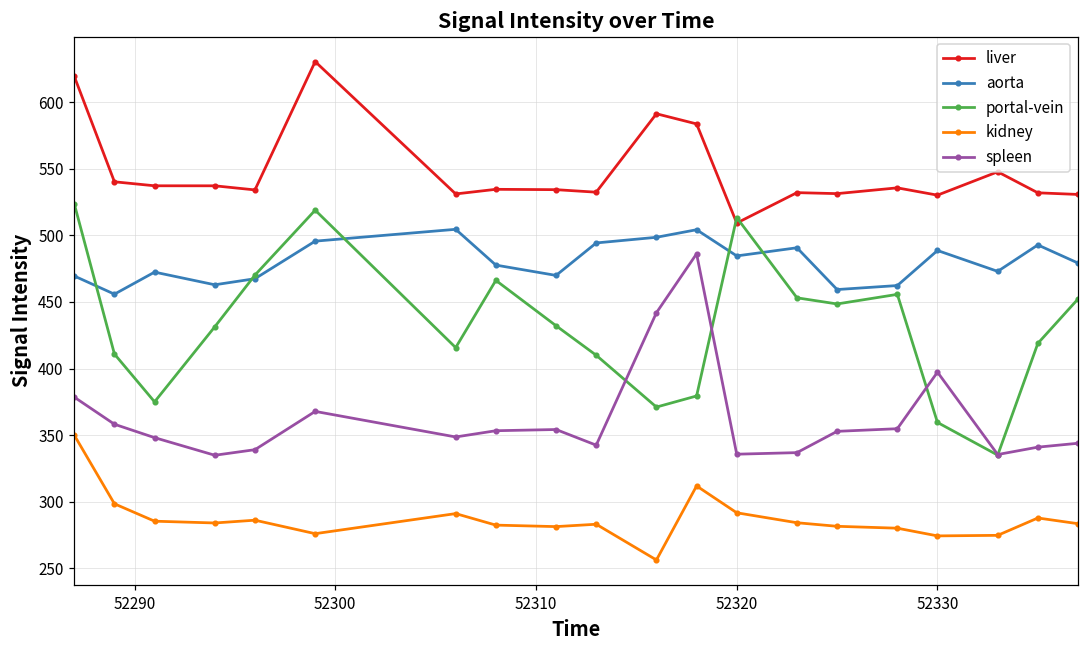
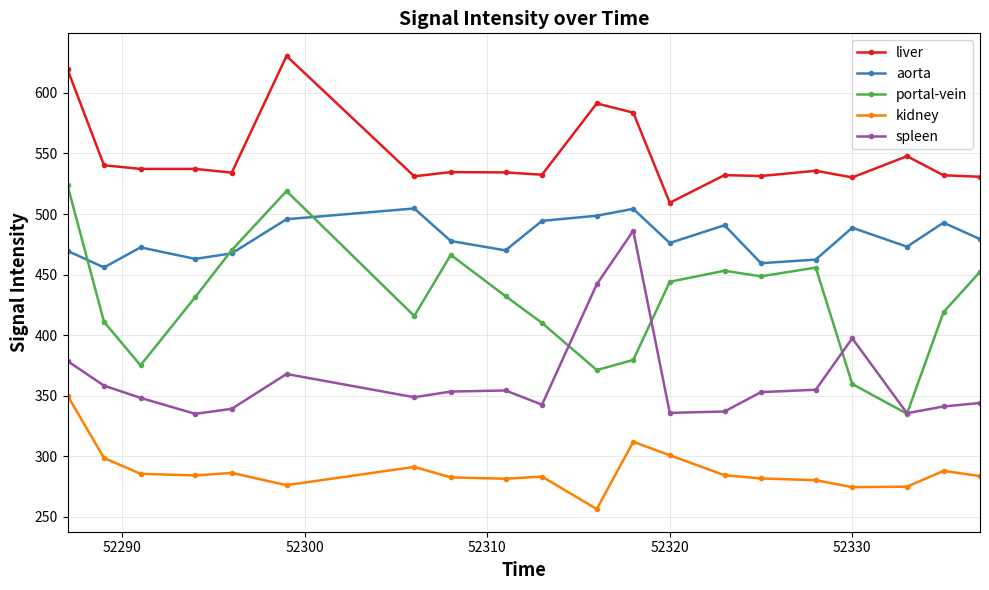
  {
    "liver": {
      "52320": 509,
      "52330": 530
    },
    "aorta": {
-     "52320": 485,
+     "52320": 476,
      "52330": 489
    },
    "portal-vein": {
-     "52320": 513,
+     "52320": 444,
      "52330": 360
    },
    "kidney": {
-     "52320": 292,
+     "52320": 301,
      "52330": 274
    },
    "spleen": {
      "52320": 336,
      "52330": 397
    }
  }
